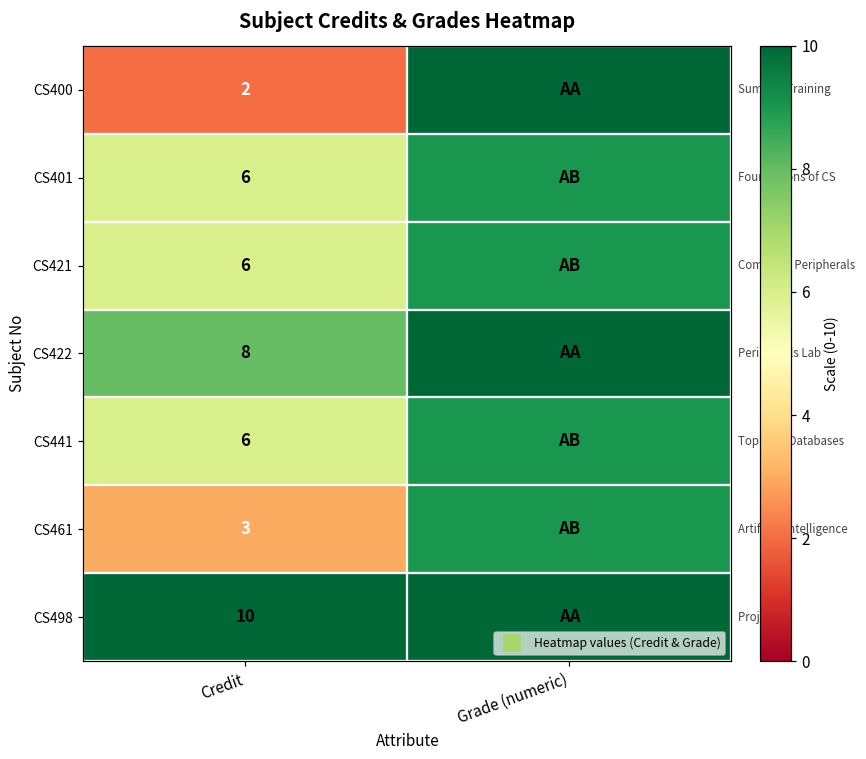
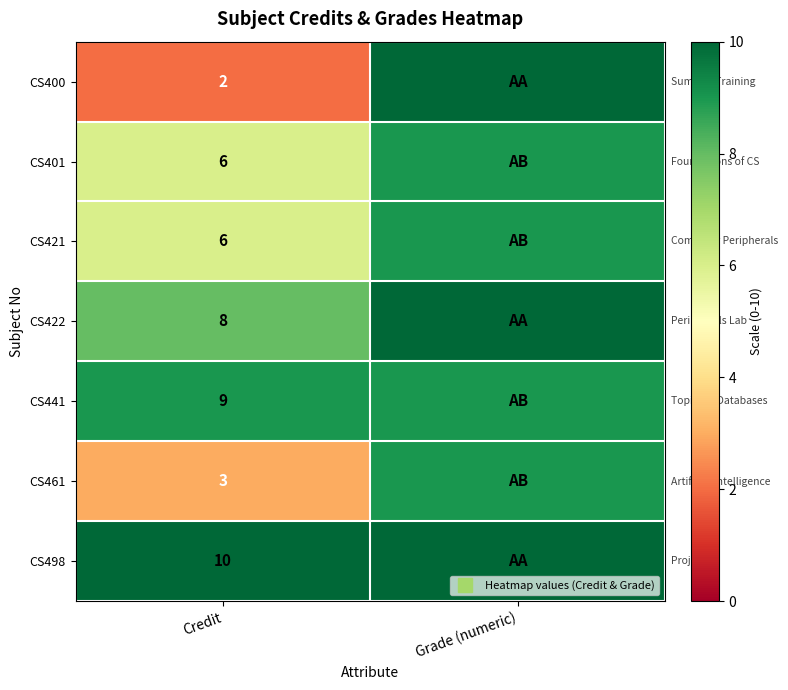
  {
    "CS400": {
      "Credit": 2
    },
    "CS401": {
      "Credit": 6
    },
    "CS421": {
      "Credit": 6
    },
    "CS422": {
      "Credit": 8
    },
    "CS441": {
-     "Credit": 6
+     "Credit": 9
    },
    "CS461": {
      "Credit": 3
    },
    "CS498": {
      "Credit": 10
    }
  }
